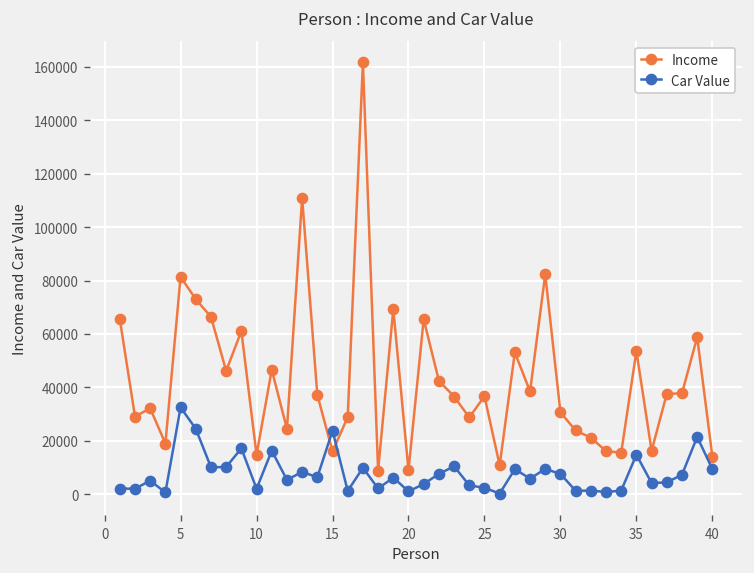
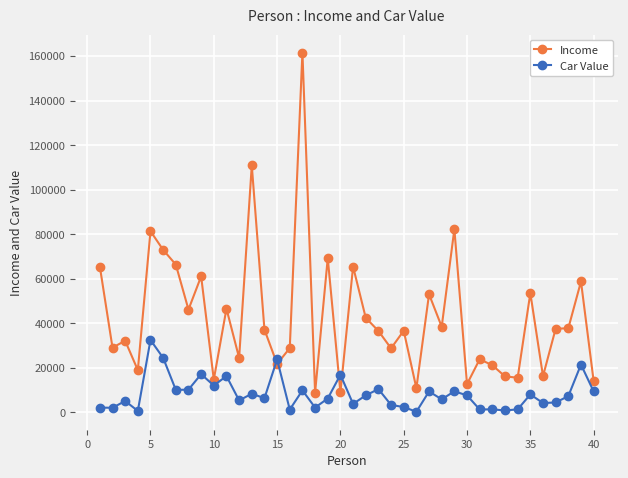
  {
    "Income": {
      "5": 81000,
      "10": 15000,
-     "15": 16000,
+     "15": 22000,
      "20": 9000,
      "25": 37000,
-     "30": 31000,
+     "30": 13000,
      "35": 54000,
      "40": 14000
    },
    "Car Value": {
      "5": 33000,
-     "10": 2000,
+     "10": 12000,
      "15": 24000,
-     "20": 1000,
+     "20": 17000,
      "25": 2000,
      "30": 8000,
-     "35": 15000,
+     "35": 8000,
      "40": 9000
    }
  }
